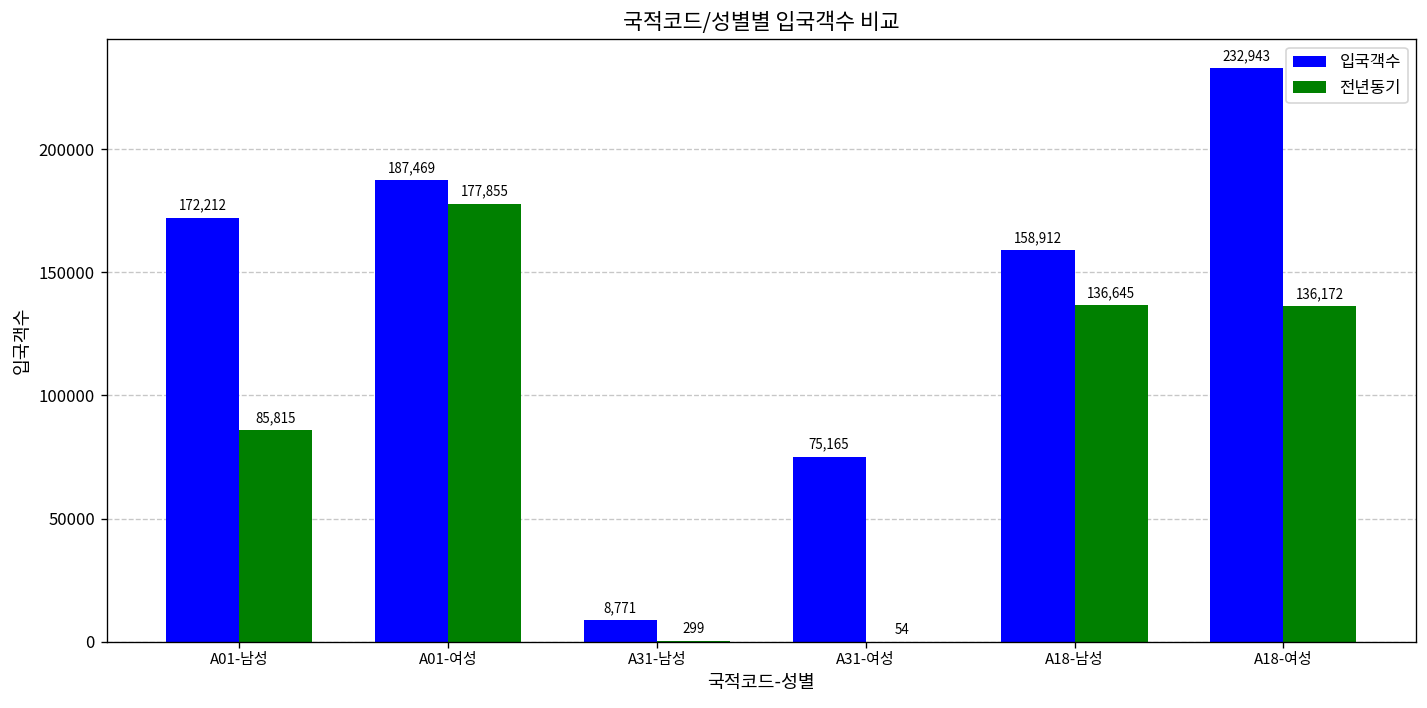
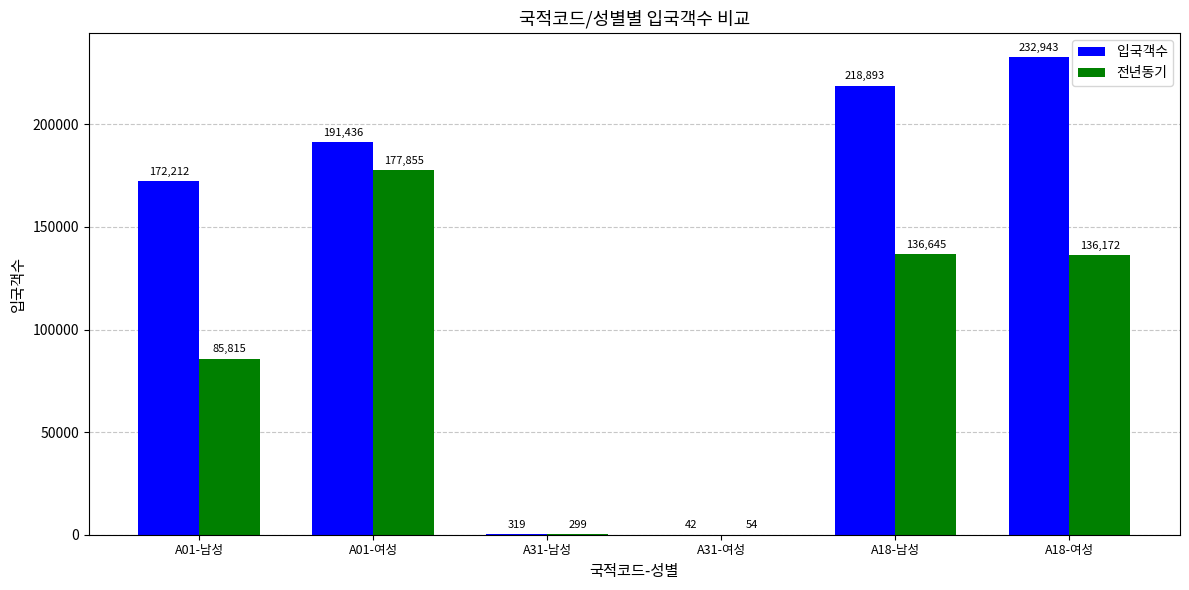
  {
    "입국객수": {
      "A01-남성": "172,212",
-     "A01-여성": "187,469",
-     "A31-남성": "8,771",
-     "A31-여성": "75,165",
-     "A18-남성": "158,912",
+     "A01-여성": "191,436",
+     "A31-남성": "319",
+     "A31-여성": "42",
+     "A18-남성": "218,893",
      "A18-여성": "232,943"
    },
    "전년동기": {
      "A01-남성": "85,815",
      "A01-여성": "177,855",
      "A31-남성": "299",
      "A31-여성": "54",
      "A18-남성": "136,645",
      "A18-여성": "136,172"
    }
  }
